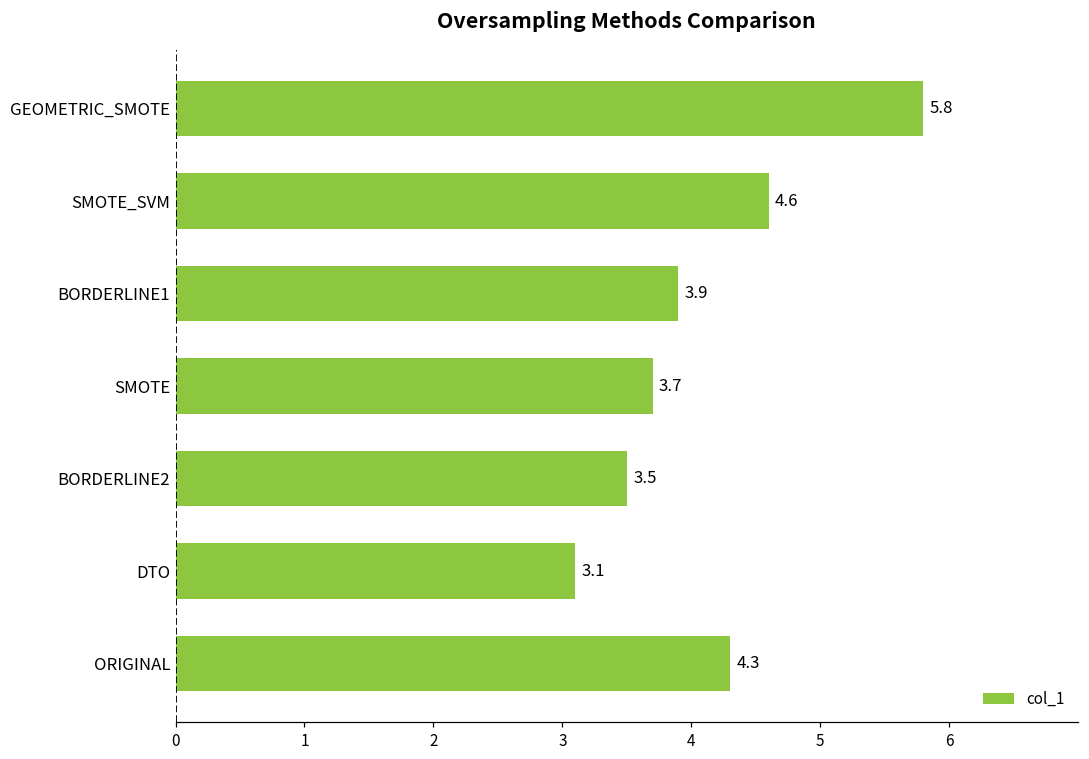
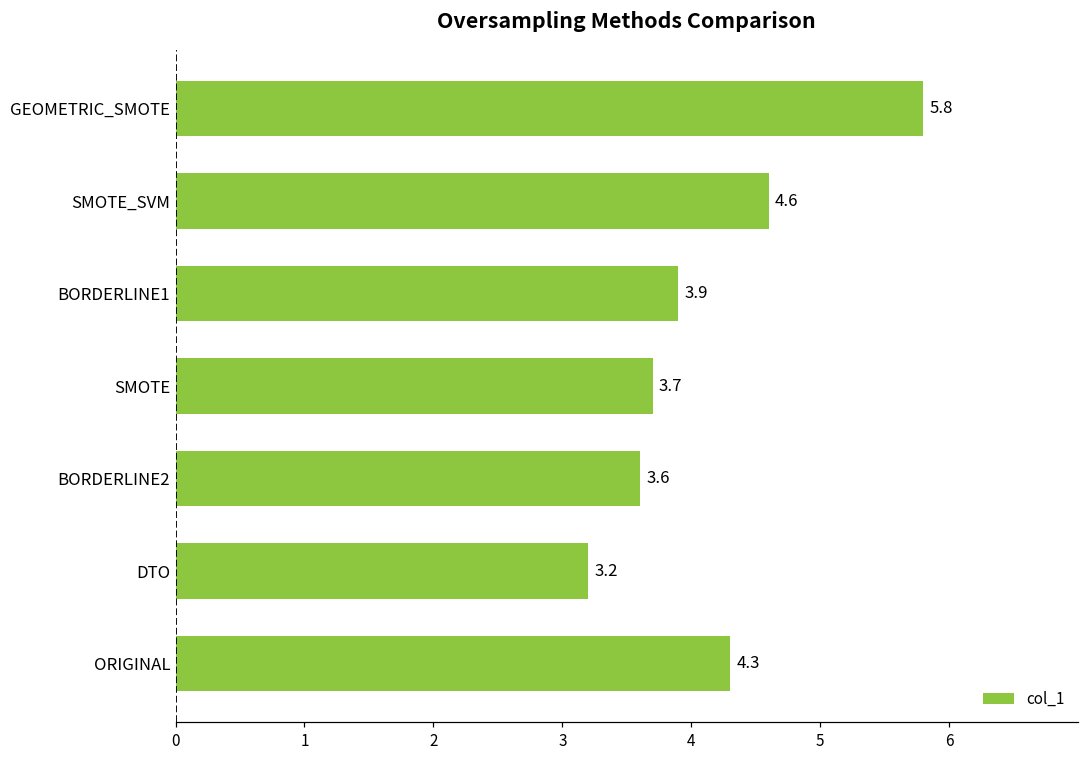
  {
    "GEOMETRIC_SMOTE": 5.8,
    "SMOTE_SVM": 4.6,
    "BORDERLINE1": 3.9,
    "SMOTE": 3.7,
-   "BORDERLINE2": 3.5,
-   "DTO": 3.1,
+   "BORDERLINE2": 3.6,
+   "DTO": 3.2,
    "ORIGINAL": 4.3
  }
